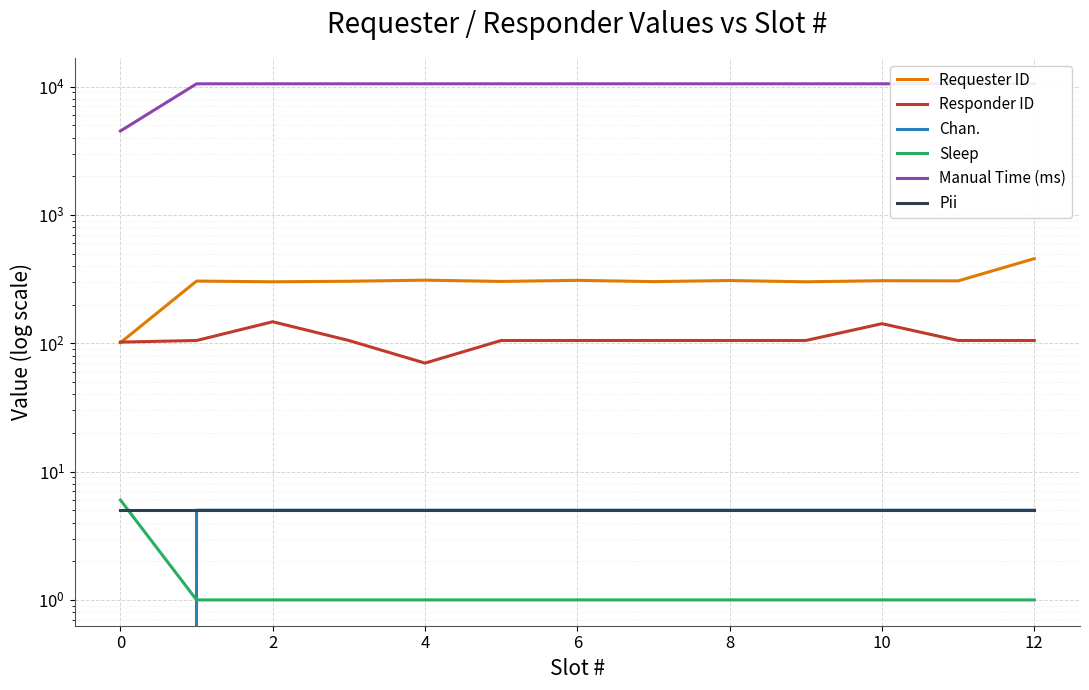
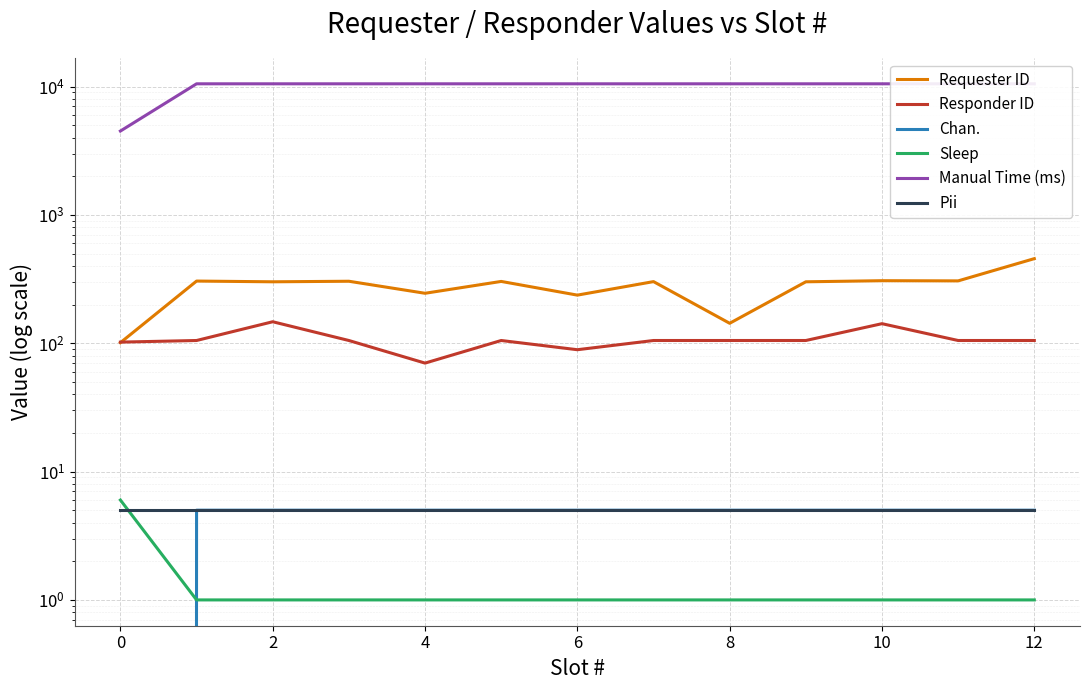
  {
    "Requester ID": {
      "2": 300,
-     "4": 310,
-     "6": 310,
-     "8": 310,
+     "4": 250,
+     "6": 240,
+     "8": 140,
      "10": 310,
      "12": 460
    },
    "Responder ID": {
      "2": 150,
      "4": 70,
-     "6": 110,
+     "6": 90,
      "8": 110,
      "10": 140,
      "12": 110
    },
    "Sleep": {
      "0": 6,
      "2": 1,
      "4": 1,
      "6": 1,
      "8": 1,
      "10": 1,
      "12": 1
    },
    "Manual Time (ms)": {
      "0": 4500,
      "2": 11000,
      "4": 11000,
      "6": 11000,
      "8": 11000,
      "10": 11000
    },
    "Pii": {
      "0": 5
    }
  }
